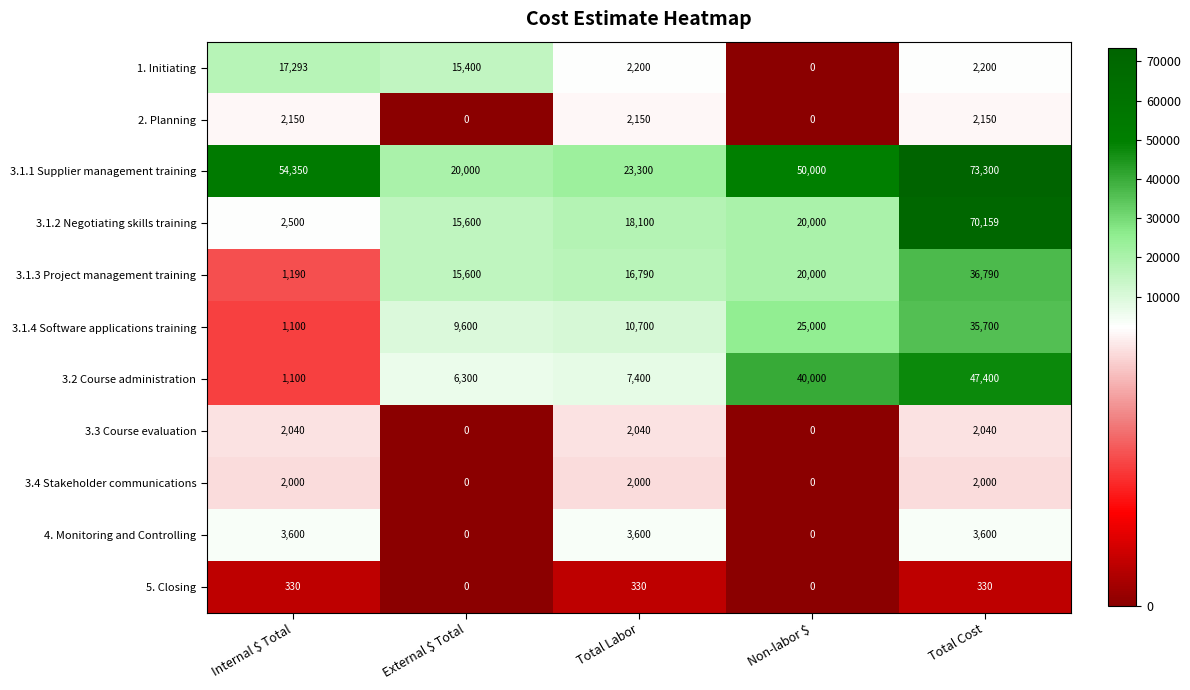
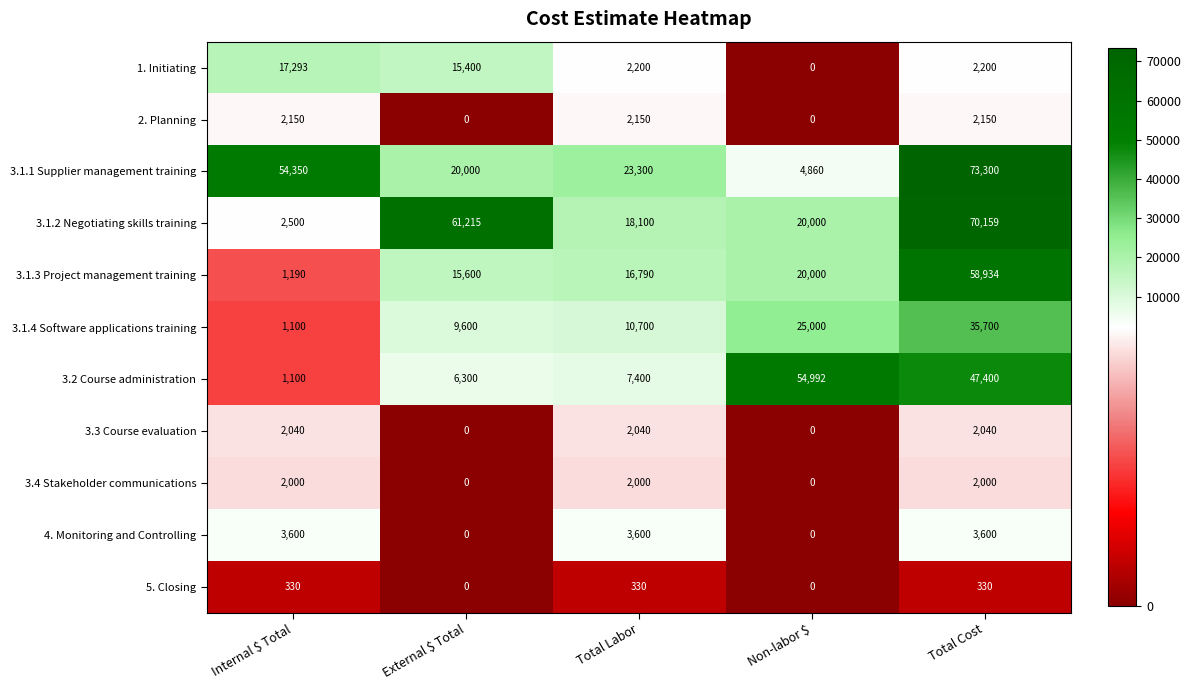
  {
    "1. Initiating": {
      "Internal $ Total": "17,293",
      "External $ Total": "15,400",
      "Total Labor": "2,200",
      "Non-labor $": "0",
      "Total Cost": "2,200"
    },
    "2. Planning": {
      "Internal $ Total": "2,150",
      "External $ Total": "0",
      "Total Labor": "2,150",
      "Non-labor $": "0",
      "Total Cost": "2,150"
    },
    "3.1.1 Supplier management training": {
      "Internal $ Total": "54,350",
      "External $ Total": "20,000",
      "Total Labor": "23,300",
-     "Non-labor $": "50,000",
+     "Non-labor $": "4,860",
      "Total Cost": "73,300"
    },
    "3.1.2 Negotiating skills training": {
      "Internal $ Total": "2,500",
-     "External $ Total": "15,600",
+     "External $ Total": "61,215",
      "Total Labor": "18,100",
      "Non-labor $": "20,000",
      "Total Cost": "70,159"
    },
    "3.1.3 Project management training": {
      "Internal $ Total": "1,190",
      "External $ Total": "15,600",
      "Total Labor": "16,790",
      "Non-labor $": "20,000",
-     "Total Cost": "36,790"
+     "Total Cost": "58,934"
    },
    "3.1.4 Software applications training": {
      "Internal $ Total": "1,100",
      "External $ Total": "9,600",
      "Total Labor": "10,700",
      "Non-labor $": "25,000",
      "Total Cost": "35,700"
    },
    "3.2 Course administration": {
      "Internal $ Total": "1,100",
      "External $ Total": "6,300",
      "Total Labor": "7,400",
-     "Non-labor $": "40,000",
+     "Non-labor $": "54,992",
      "Total Cost": "47,400"
    },
    "3.3 Course evaluation": {
      "Internal $ Total": "2,040",
      "External $ Total": "0",
      "Total Labor": "2,040",
      "Non-labor $": "0",
      "Total Cost": "2,040"
    },
    "3.4 Stakeholder communications": {
      "Internal $ Total": "2,000",
      "External $ Total": "0",
      "Total Labor": "2,000",
      "Non-labor $": "0",
      "Total Cost": "2,000"
    },
    "4. Monitoring and Controlling": {
      "Internal $ Total": "3,600",
      "External $ Total": "0",
      "Total Labor": "3,600",
      "Non-labor $": "0",
      "Total Cost": "3,600"
    },
    "5. Closing": {
      "Internal $ Total": "330",
      "External $ Total": "0",
      "Total Labor": "330",
      "Non-labor $": "0",
      "Total Cost": "330"
    }
  }
